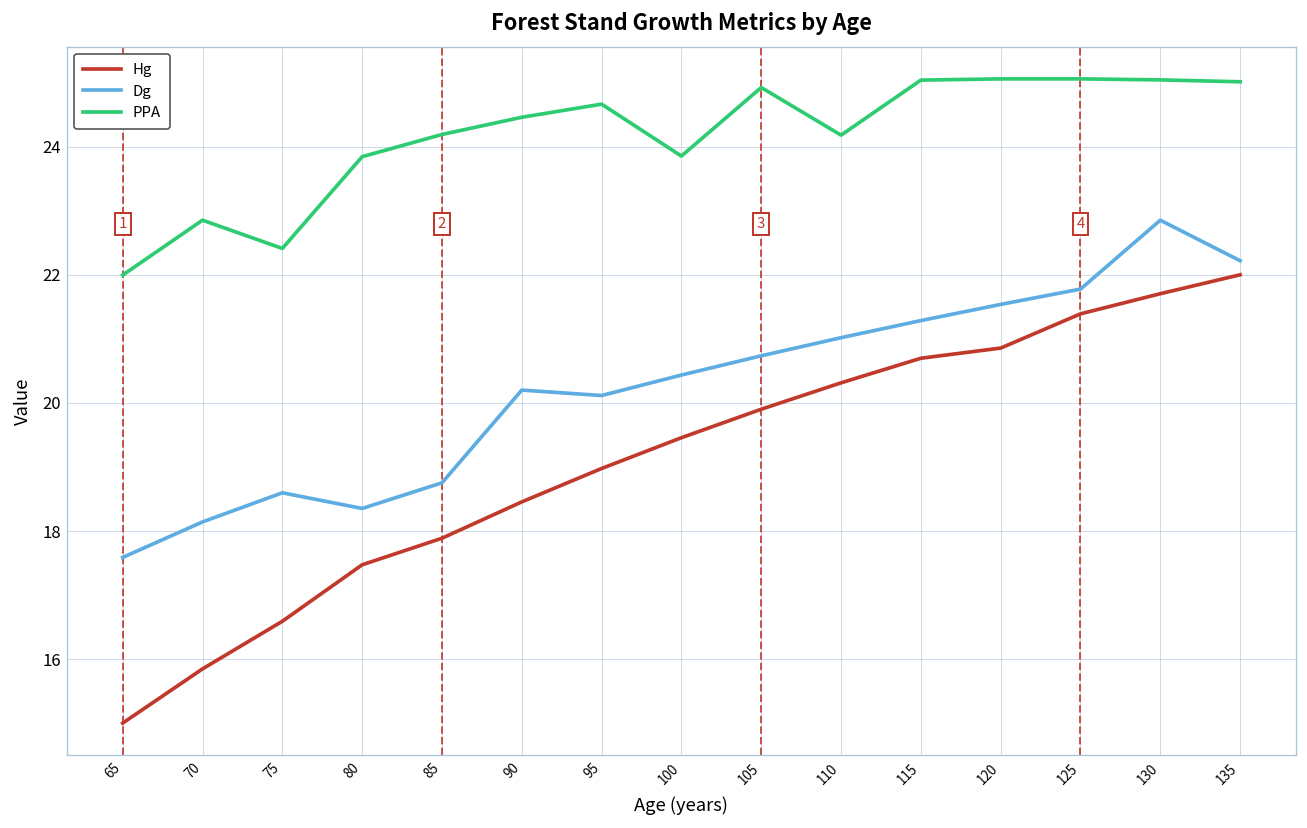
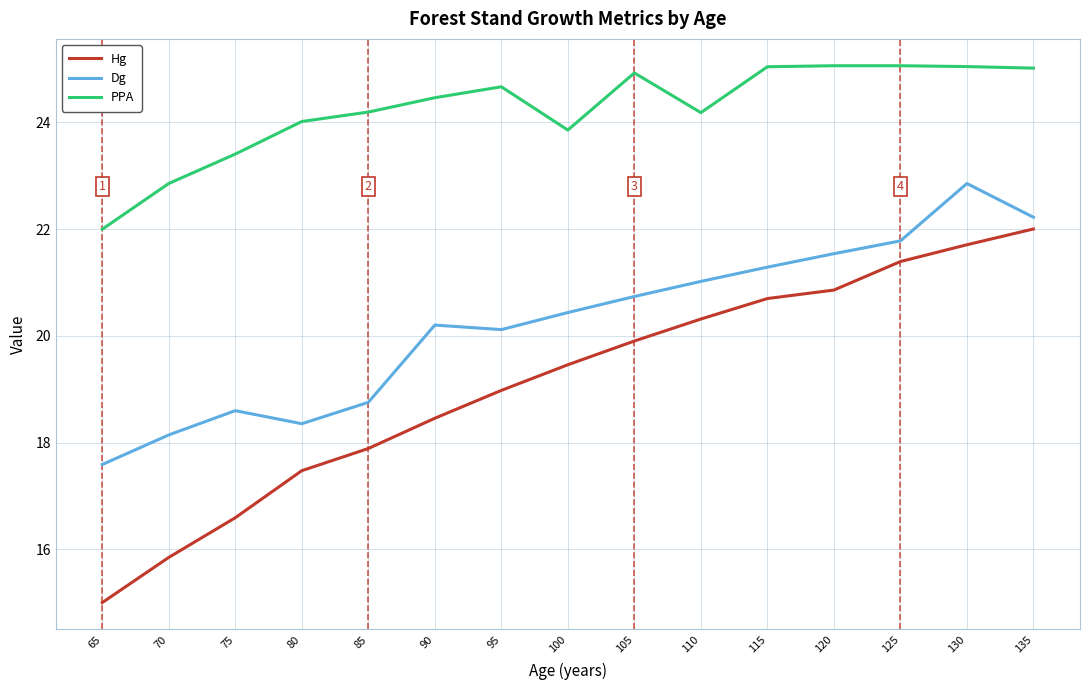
  {
    "Hg": {
      "65": 15.0,
      "70": 15.8,
      "75": 16.6,
      "80": 17.5,
      "85": 17.9,
      "90": 18.5,
      "95": 19.0,
      "100": 19.5,
      "105": 19.9,
      "110": 20.3,
      "115": 20.7,
      "120": 20.9,
      "125": 21.4,
      "130": 21.7,
      "135": 22.0
    },
    "Dg": {
      "65": 17.6,
      "70": 18.1,
      "75": 18.6,
      "80": 18.4,
      "85": 18.8,
      "90": 20.2,
      "95": 20.1,
      "100": 20.4,
      "105": 20.7,
      "110": 21.0,
      "115": 21.3,
      "120": 21.5,
      "125": 21.8,
      "130": 22.9,
      "135": 22.2
    },
    "PPA": {
      "65": 22.0,
      "70": 22.9,
-     "75": 22.4,
-     "80": 23.8,
+     "75": 23.4,
+     "80": 24.0,
      "85": 24.2,
      "90": 24.5,
      "95": 24.7,
      "100": 23.9,
      "105": 24.9,
      "110": 24.2,
      "115": 25.0,
      "120": 25.1,
      "125": 25.1,
      "130": 25.0,
      "135": 25.0
    }
  }
